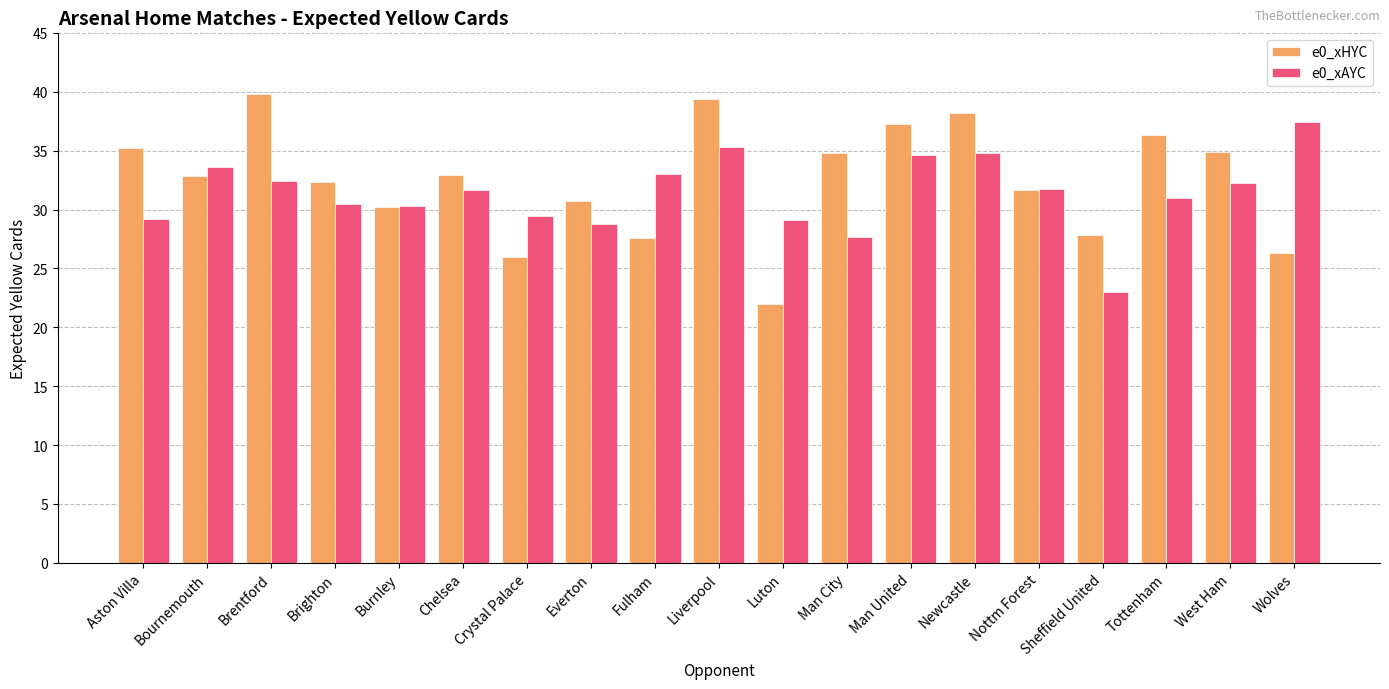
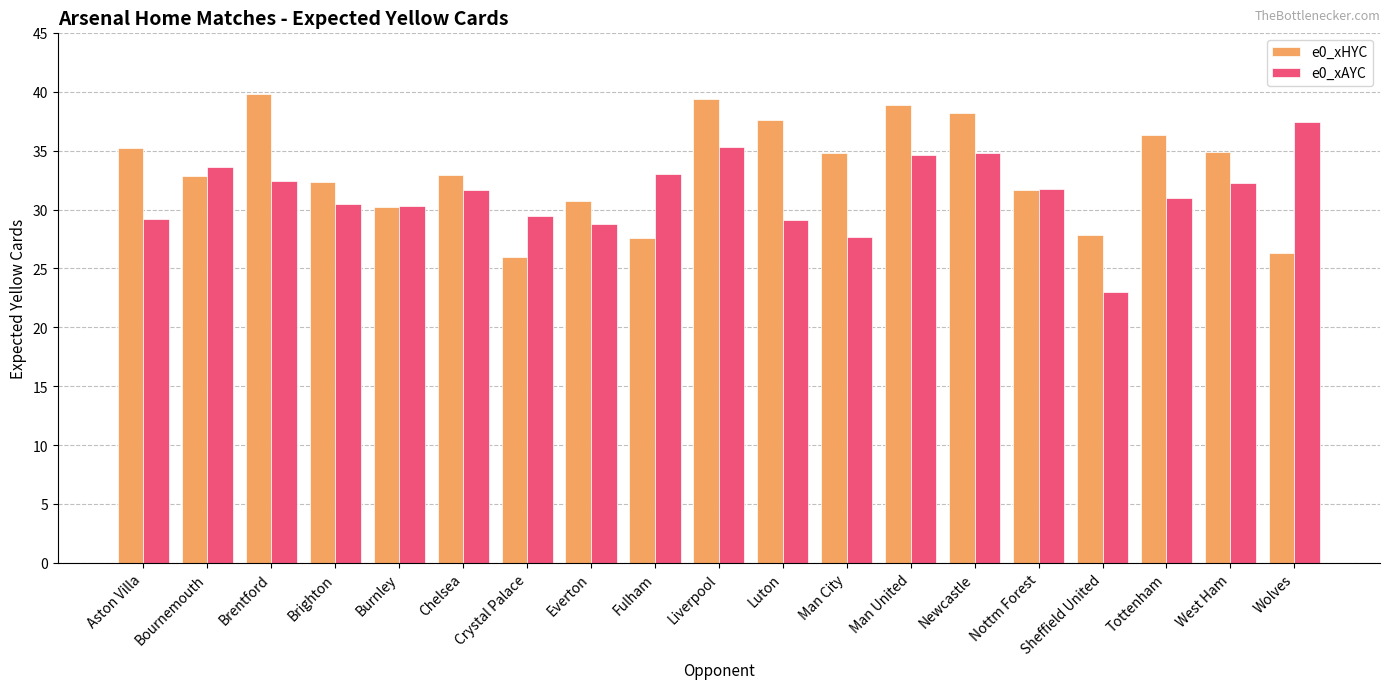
  {
    "e0_xHYC": {
      "Aston Villa": 35.2,
      "Bournemouth": 32.9,
      "Brentford": 39.8,
      "Brighton": 32.4,
      "Burnley": 30.2,
      "Chelsea": 32.9,
      "Crystal Palace": 26.0,
      "Everton": 30.7,
      "Fulham": 27.6,
      "Liverpool": 39.3,
-     "Luton": 21.9,
+     "Luton": 37.6,
      "Man City": 34.8,
-     "Man United": 37.2,
+     "Man United": 38.9,
      "Newcastle": 38.2,
      "Nottm Forest": 31.7,
      "Sheffield United": 27.9,
      "Tottenham": 36.4,
      "West Ham": 34.9,
      "Wolves": 26.3
    },
    "e0_xAYC": {
      "Aston Villa": 29.2,
      "Bournemouth": 33.6,
      "Brentford": 32.4,
      "Brighton": 30.5,
      "Burnley": 30.3,
      "Chelsea": 31.7,
      "Crystal Palace": 29.5,
      "Everton": 28.7,
      "Fulham": 33.0,
      "Liverpool": 35.3,
      "Luton": 29.1,
      "Man City": 27.6,
      "Man United": 34.6,
      "Newcastle": 34.8,
      "Nottm Forest": 31.7,
      "Sheffield United": 23.0,
      "Tottenham": 31.0,
      "West Ham": 32.2,
      "Wolves": 37.4
    }
  }
